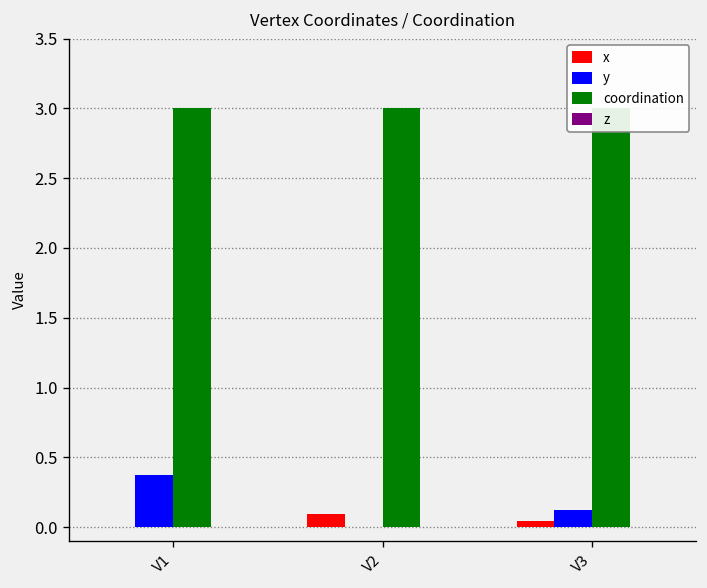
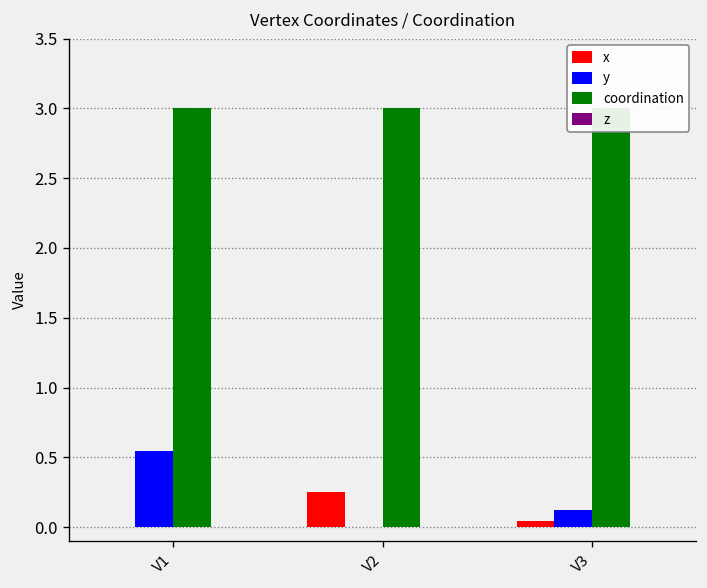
  {
    "x": {
      "V1": 0.00,
-     "V2": 0.10,
+     "V2": 0.26,
      "V3": 0.04
    },
    "y": {
-     "V1": 0.38,
+     "V1": 0.54,
      "V2": 0.00,
      "V3": 0.13
    },
    "coordination": {
      "V1": 3.00,
      "V2": 3.00
    },
    "z": {
      "V1": 0.00,
      "V2": 0.00,
      "V3": 0.00
    }
  }
